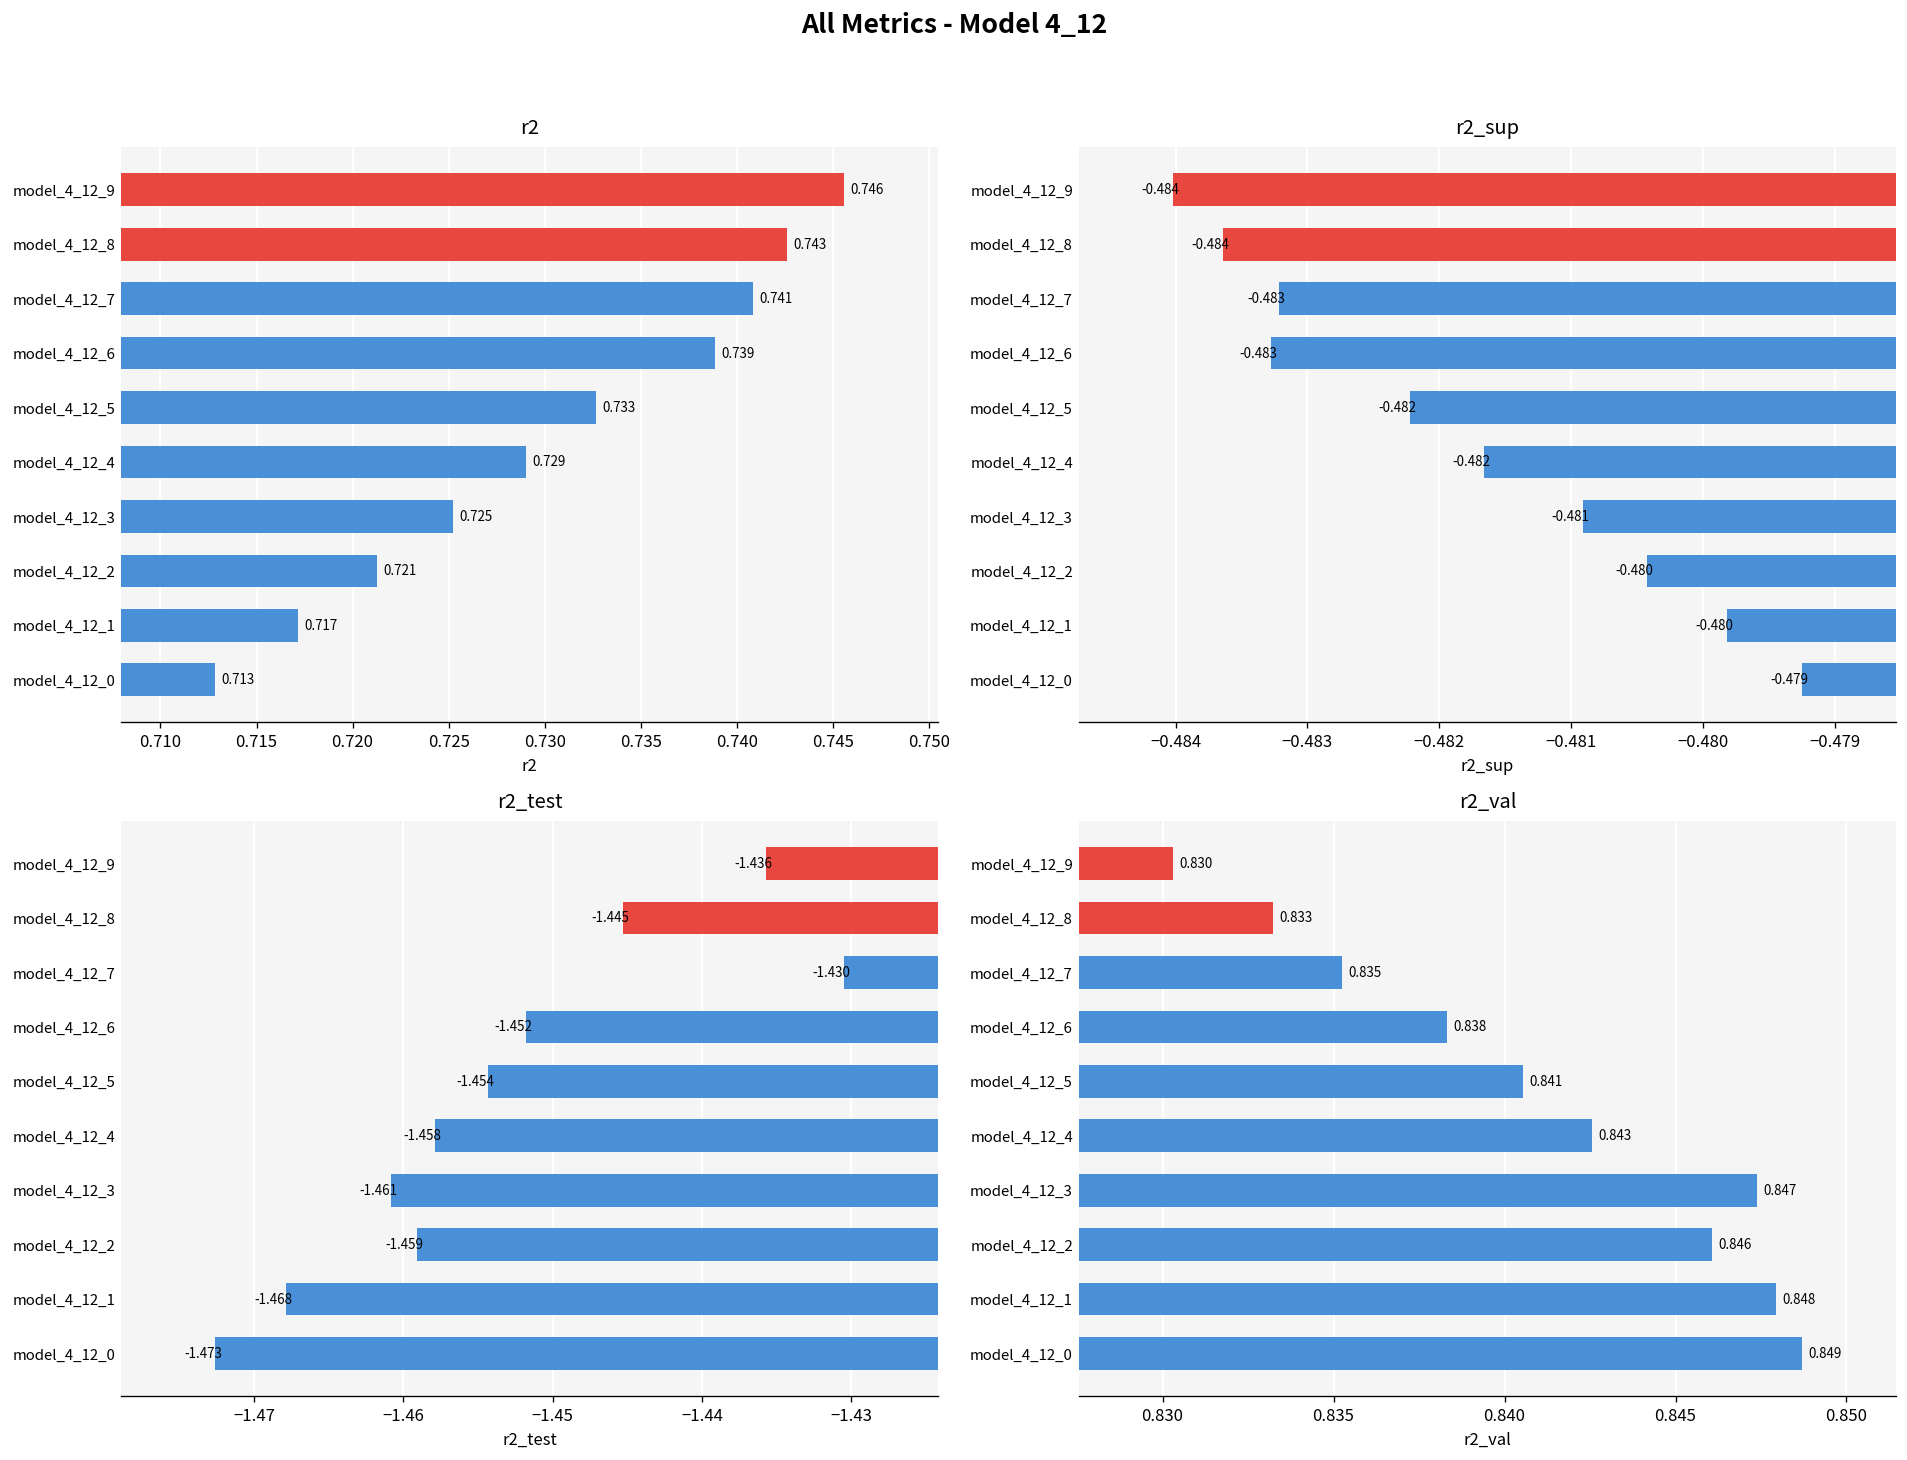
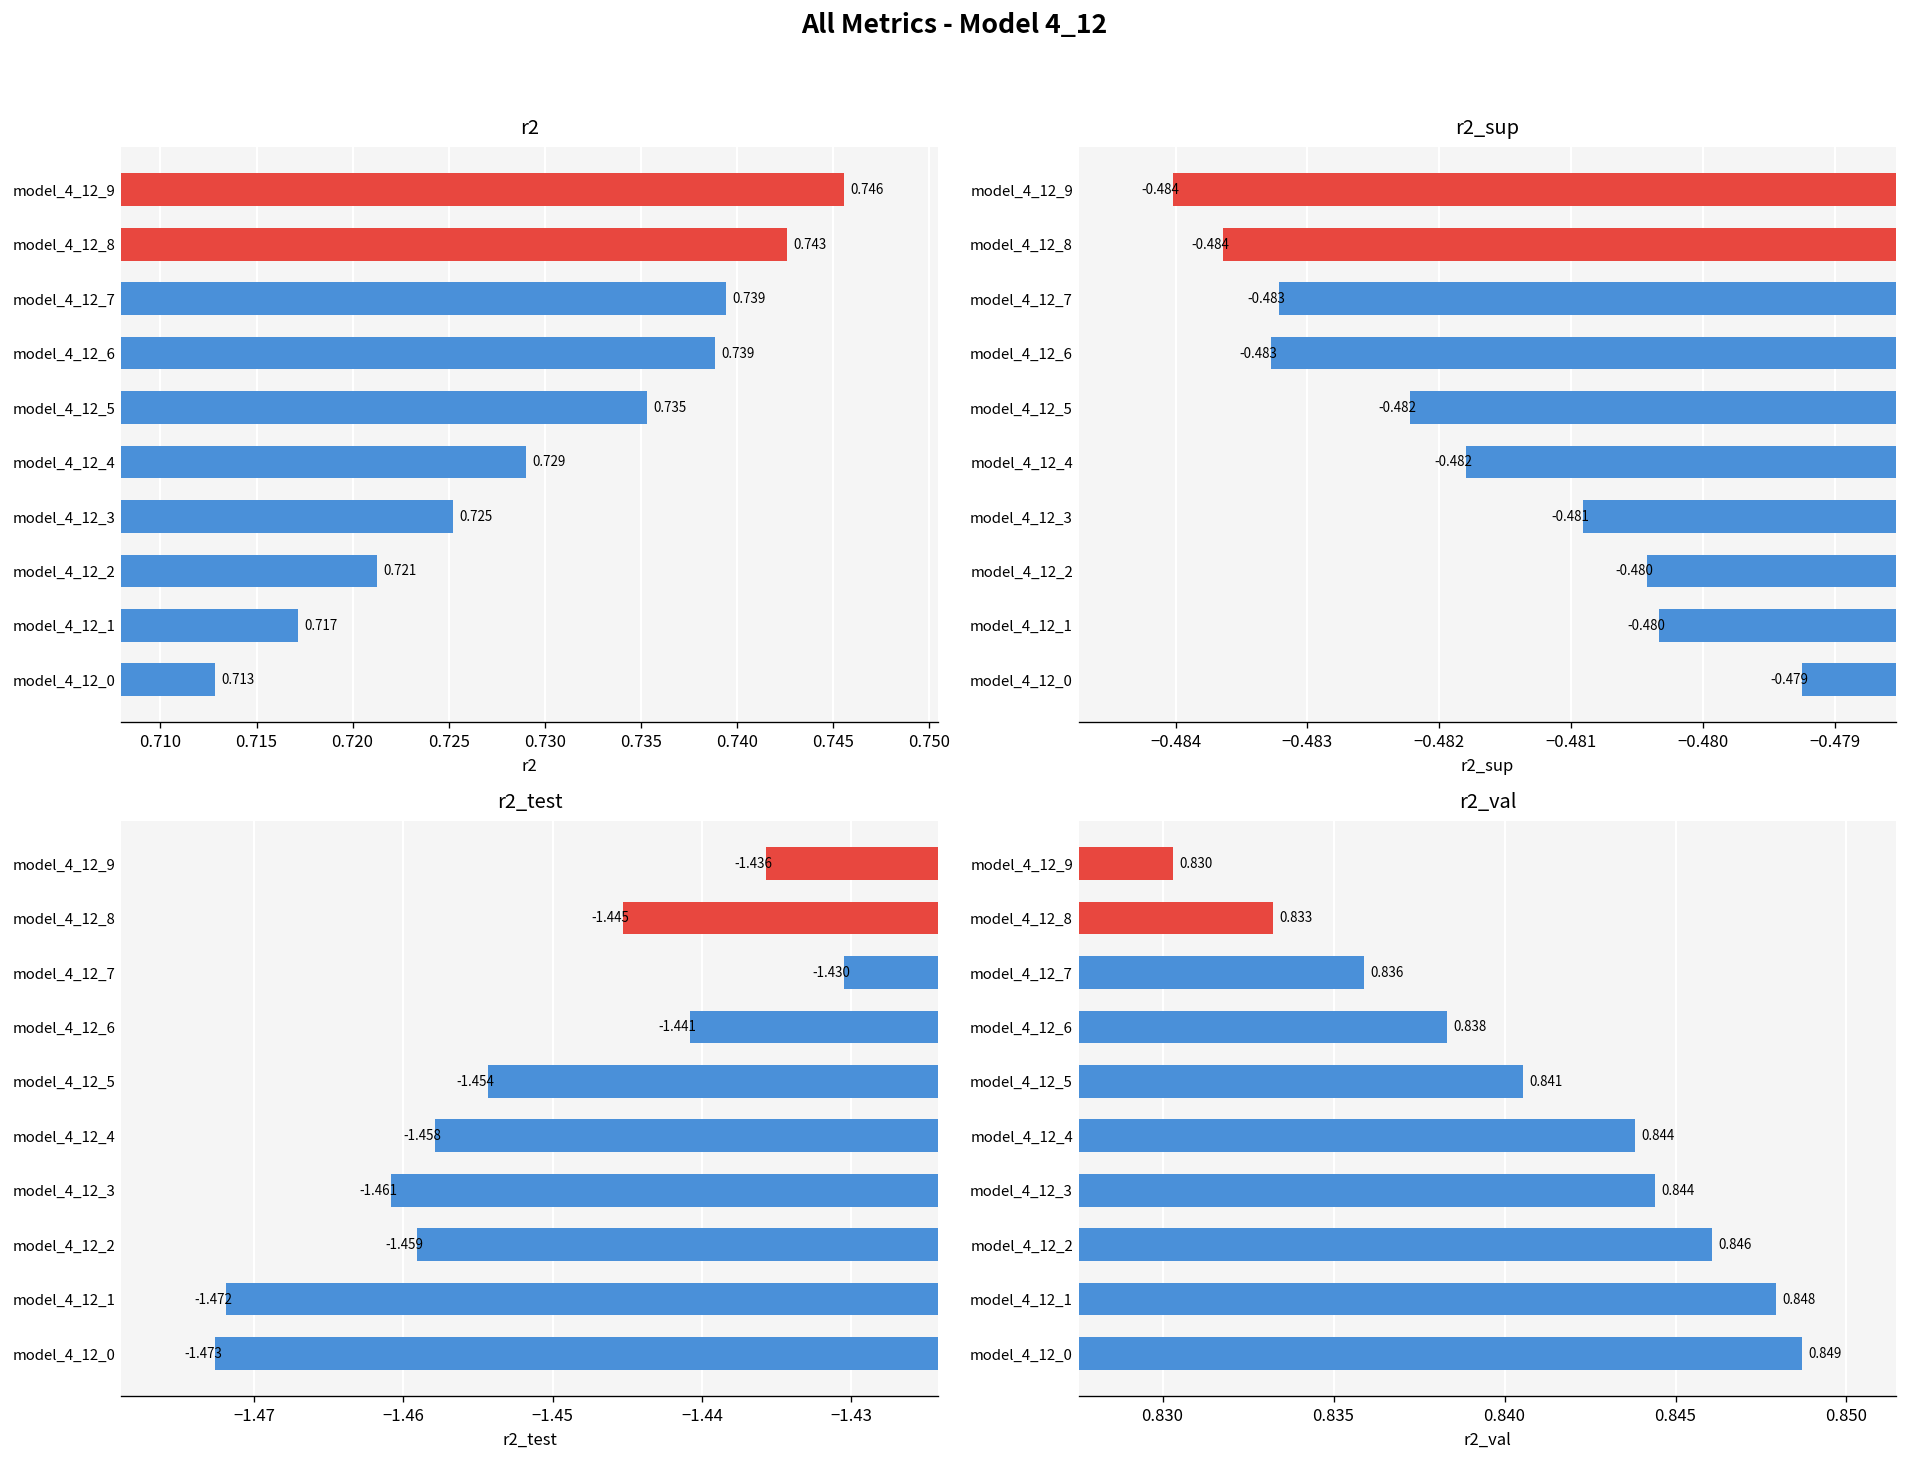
  {
    "r2": {
      "model_4_12_9": 0.746,
      "model_4_12_8": 0.743,
-     "model_4_12_7": 0.741,
+     "model_4_12_7": 0.739,
      "model_4_12_6": 0.739,
-     "model_4_12_5": 0.733,
+     "model_4_12_5": 0.735,
      "model_4_12_4": 0.729,
      "model_4_12_3": 0.725,
      "model_4_12_2": 0.721,
      "model_4_12_1": 0.717,
      "model_4_12_0": 0.713
    },
    "r2_sup": {
-     "model_4_12_4": -0.48166,
-     "model_4_12_1": -0.47982
+     "model_4_12_4": -0.48180,
+     "model_4_12_1": -0.48033
    },
    "r2_test": {
      "model_4_12_9": -1.436,
      "model_4_12_8": -1.445,
      "model_4_12_7": -1.430,
-     "model_4_12_6": -1.452,
+     "model_4_12_6": -1.441,
      "model_4_12_5": -1.454,
      "model_4_12_4": -1.458,
      "model_4_12_3": -1.461,
      "model_4_12_2": -1.459,
-     "model_4_12_1": -1.468,
+     "model_4_12_1": -1.472,
      "model_4_12_0": -1.473
    },
    "r2_val": {
      "model_4_12_9": 0.830,
      "model_4_12_8": 0.833,
-     "model_4_12_7": 0.835,
+     "model_4_12_7": 0.836,
      "model_4_12_6": 0.838,
      "model_4_12_5": 0.841,
-     "model_4_12_4": 0.843,
-     "model_4_12_3": 0.847,
+     "model_4_12_4": 0.844,
+     "model_4_12_3": 0.844,
      "model_4_12_2": 0.846,
      "model_4_12_1": 0.848,
      "model_4_12_0": 0.849
    }
  }
